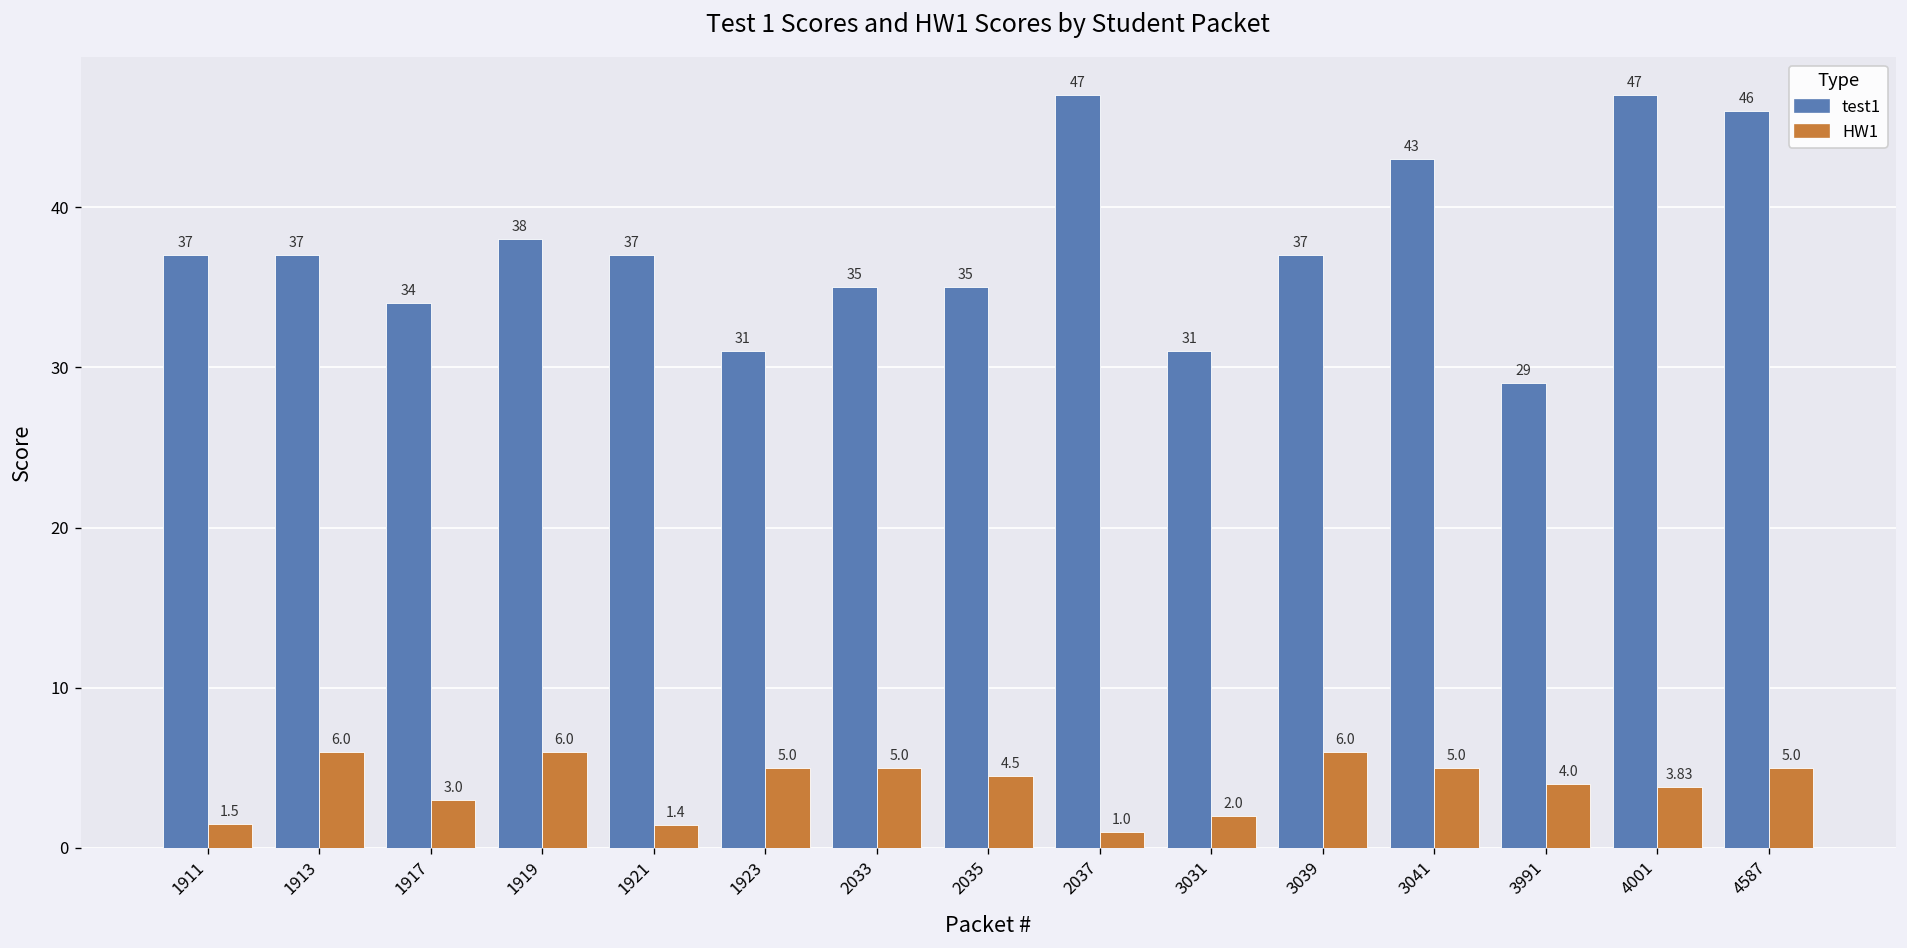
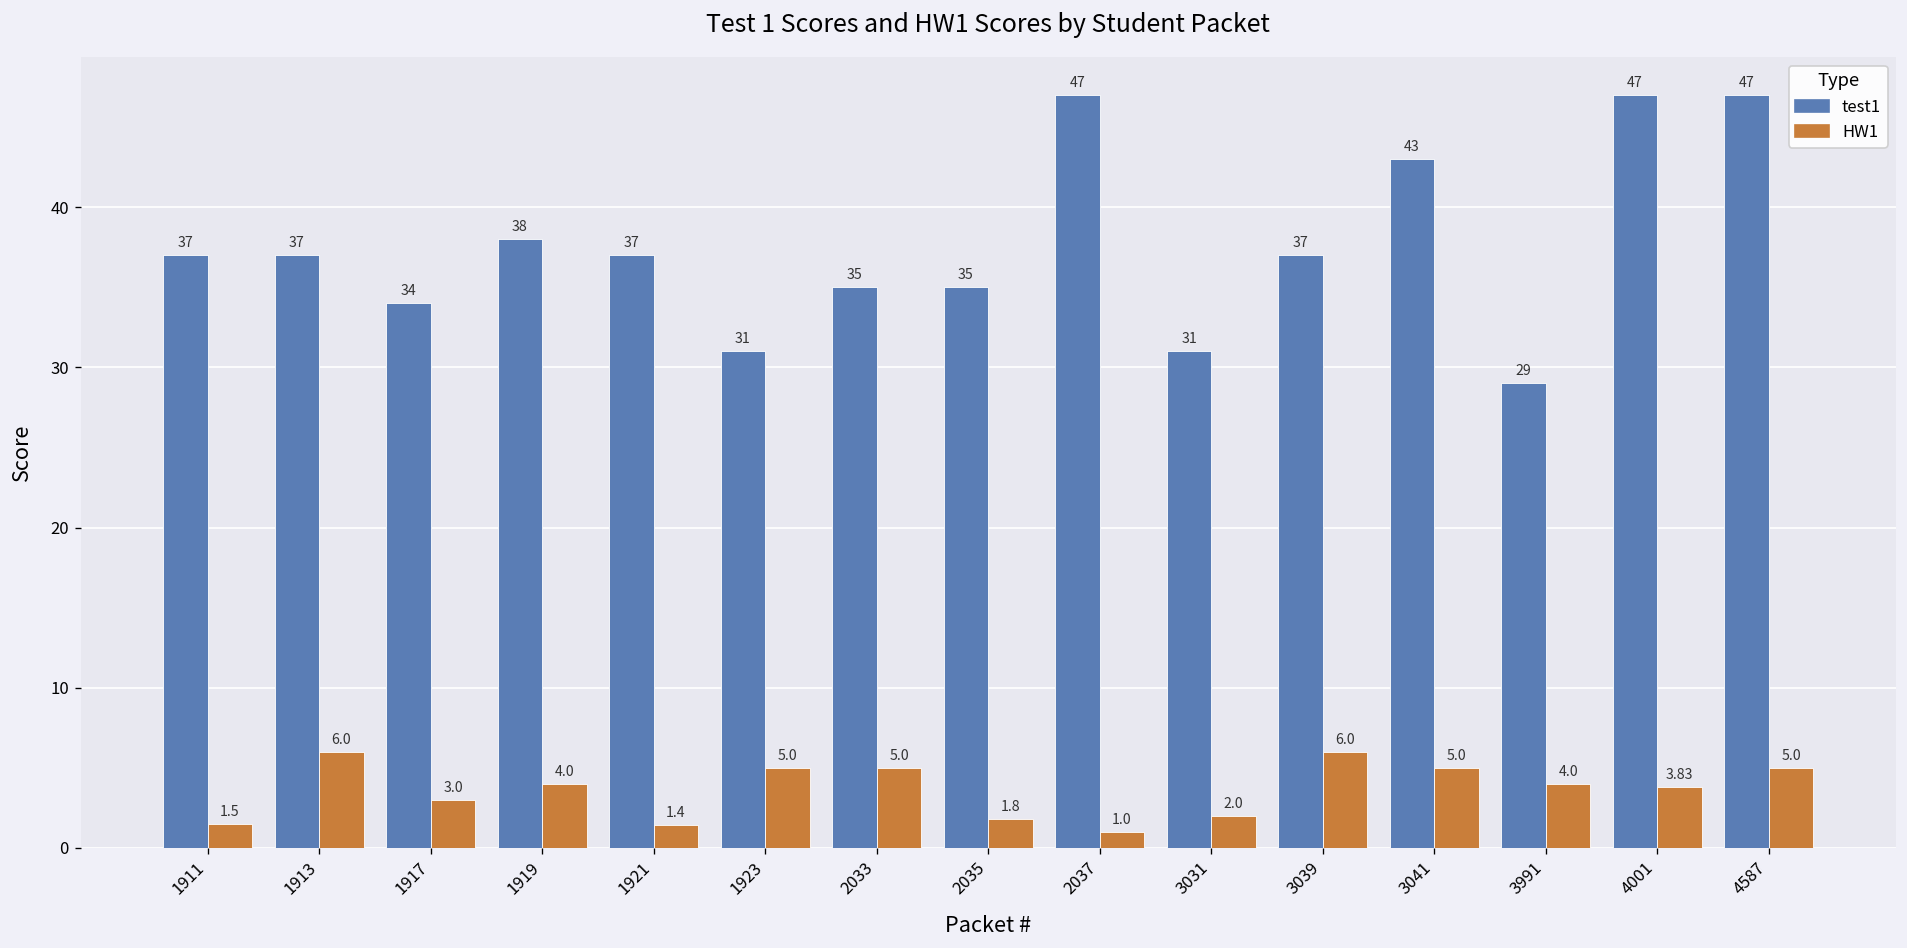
  {
    "test1": {
      "1911": 37,
      "1913": 37,
      "1917": 34,
      "1919": 38,
      "1921": 37,
      "1923": 31,
      "2033": 35,
      "2035": 35,
      "2037": 47,
      "3031": 31,
      "3039": 37,
      "3041": 43,
      "3991": 29,
      "4001": 47,
-     "4587": 46
+     "4587": 47
    },
    "HW1": {
      "1911": 1.5,
      "1913": 6.0,
      "1917": 3.0,
-     "1919": 6.0,
+     "1919": 4.0,
      "1921": 1.4,
      "1923": 5.0,
      "2033": 5.0,
-     "2035": 4.5,
+     "2035": 1.8,
      "2037": 1.0,
      "3031": 2.0,
      "3039": 6.0,
      "3041": 5.0,
      "3991": 4.0,
      "4001": 3.83,
      "4587": 5.0
    }
  }
